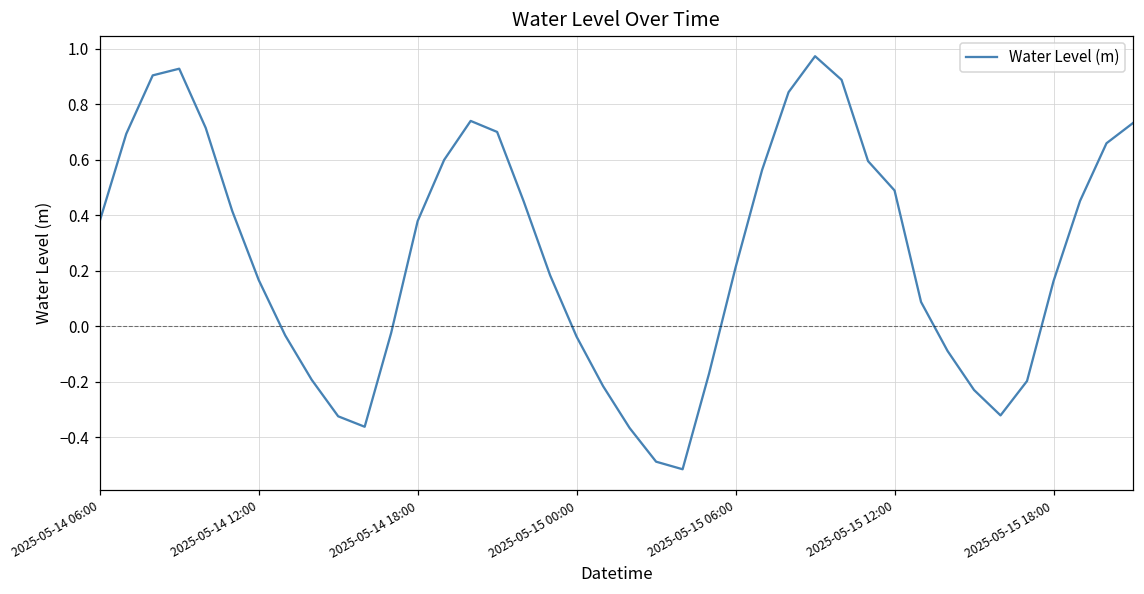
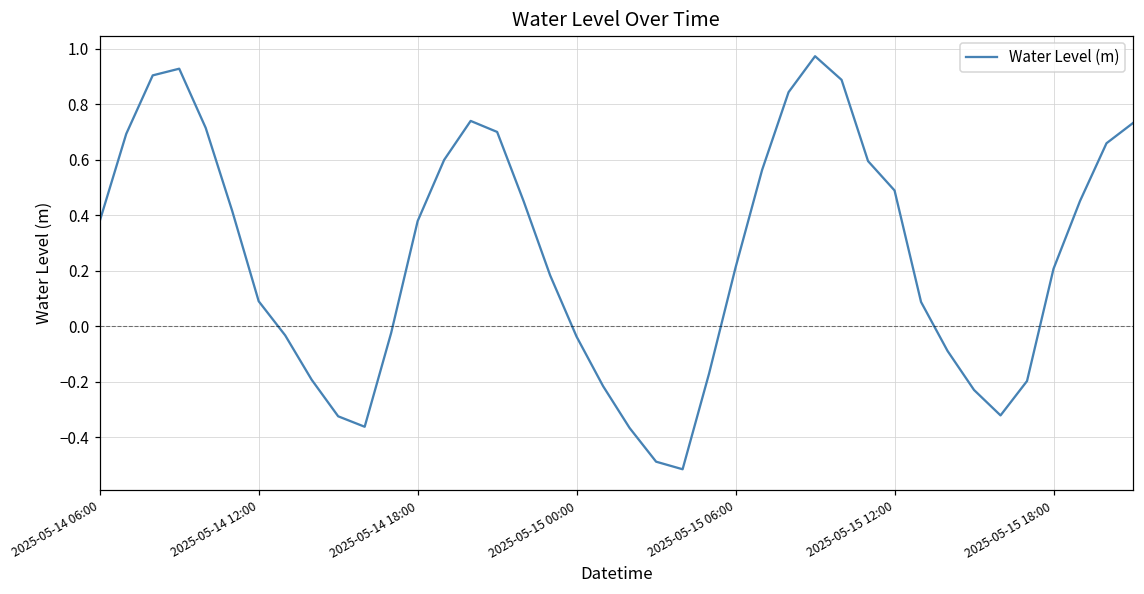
  {
    "2025-05-14 06:00": 0.38,
-   "2025-05-14 12:00": 0.17,
+   "2025-05-14 12:00": 0.09,
    "2025-05-14 18:00": 0.38,
    "2025-05-15 00:00": -0.04,
    "2025-05-15 06:00": 0.21,
    "2025-05-15 12:00": 0.49,
-   "2025-05-15 18:00": 0.16
+   "2025-05-15 18:00": 0.21
  }
